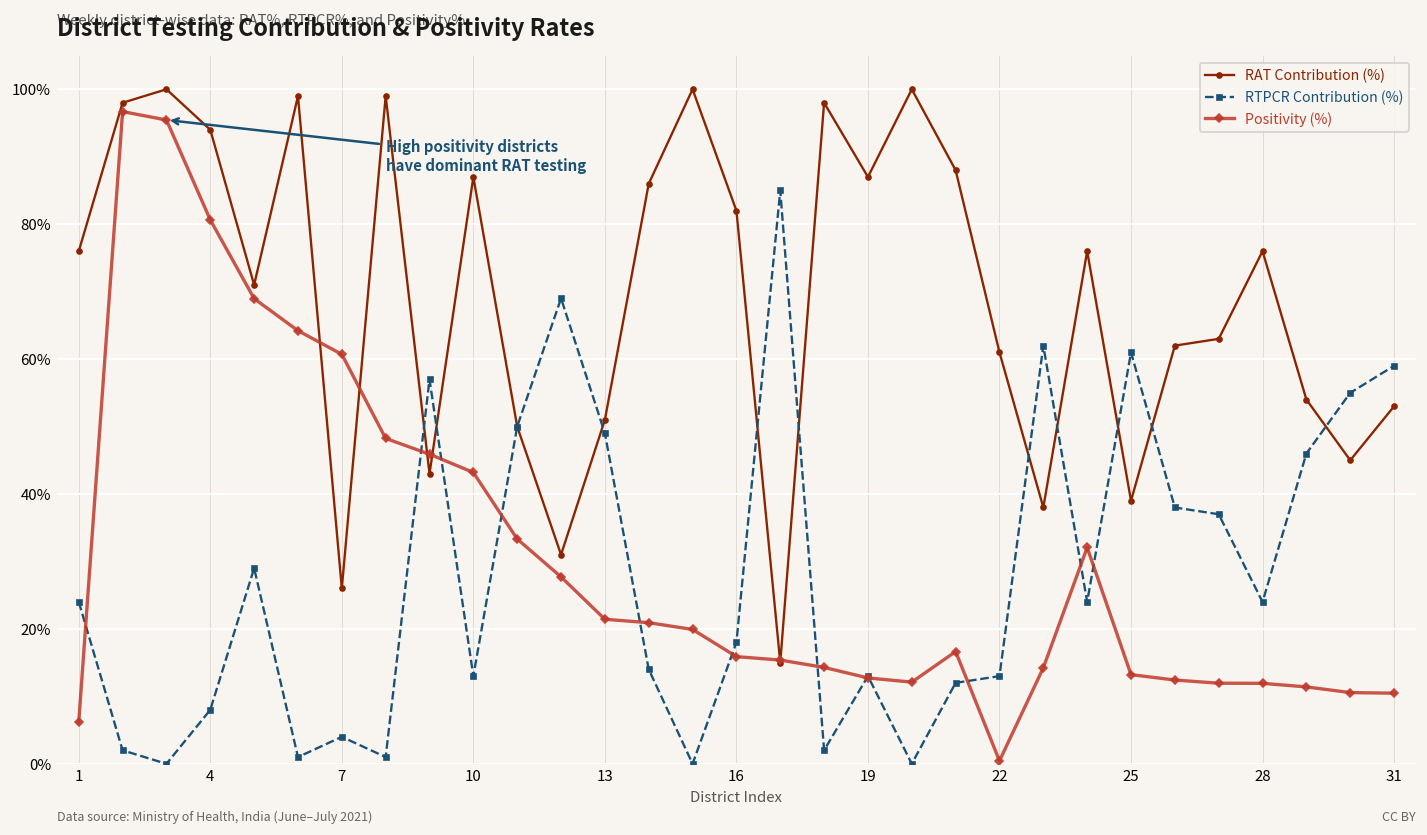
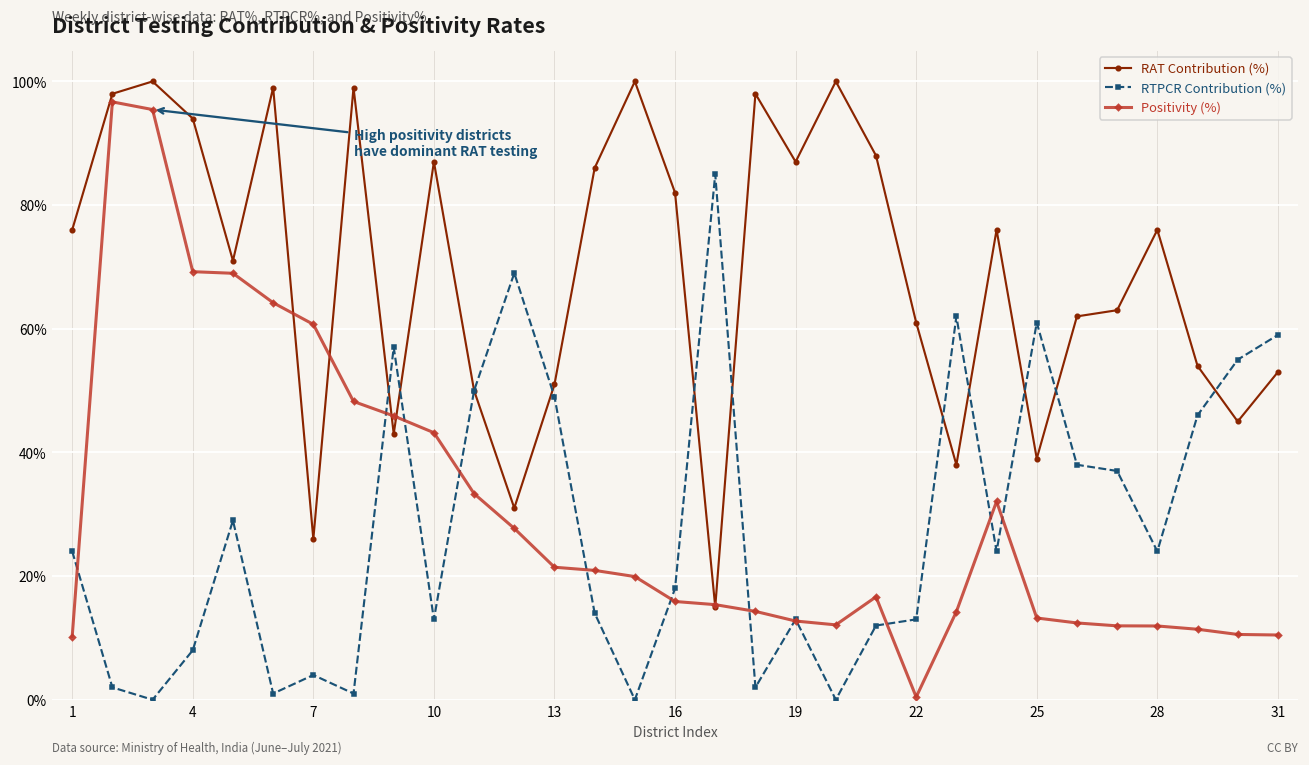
  {
    "RAT Contribution (%)": {
      "1": "76%",
      "4": "94%",
      "7": "26%",
      "10": "87%",
      "13": "51%",
      "16": "82%",
      "19": "87%",
      "22": "61%",
      "25": "39%",
      "28": "76%",
      "31": "53%"
    },
    "RTPCR Contribution (%)": {
      "1": "24%",
      "4": "8%",
      "7": "4%",
      "10": "13%",
      "13": "49%",
      "16": "18%",
      "22": "13%",
      "25": "61%",
      "28": "24%",
      "31": "59%"
    },
    "Positivity (%)": {
-     "1": "6%",
-     "4": "81%",
+     "1": "10%",
+     "4": "69%",
      "7": "61%",
      "10": "43%",
      "13": "21%",
      "16": "16%",
      "22": "0%",
      "25": "13%",
      "28": "12%",
      "31": "10%"
    }
  }
